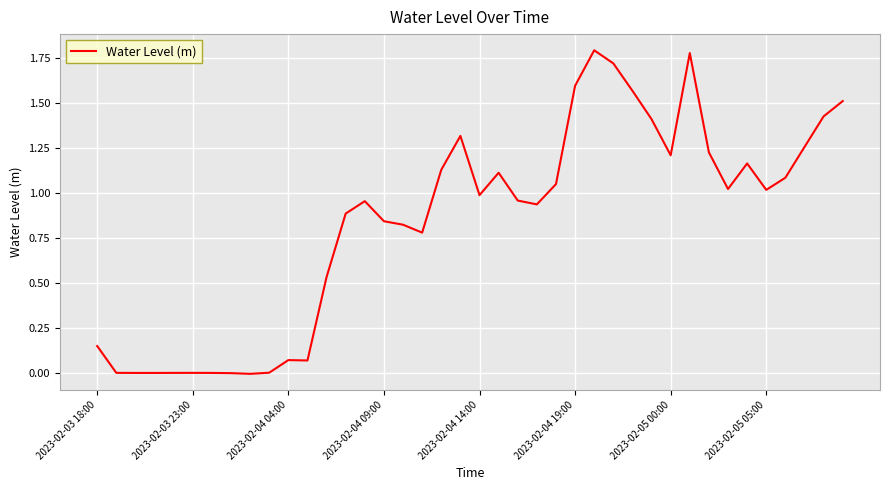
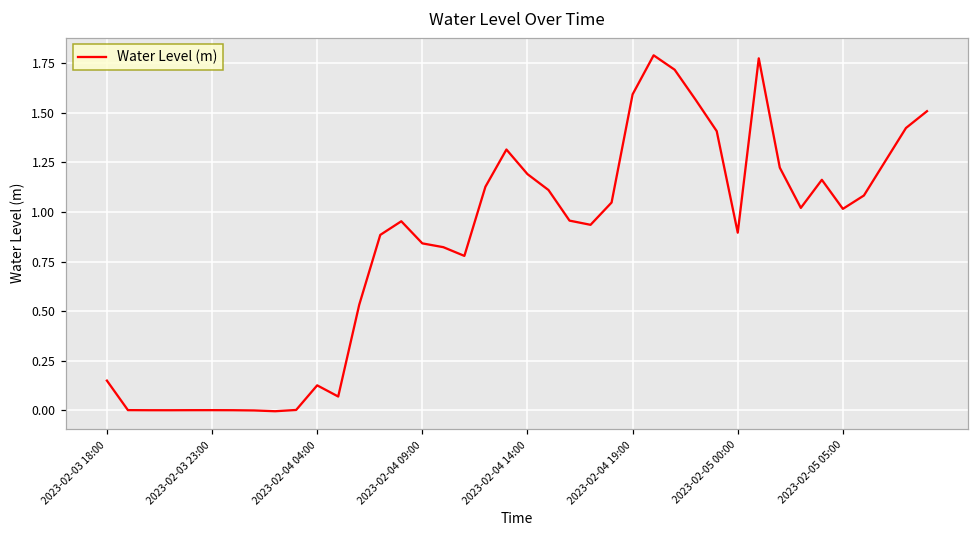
  {
    "2023-02-03 18:00": 0.15,
    "2023-02-03 23:00": 0.00,
-   "2023-02-04 04:00": 0.07,
+   "2023-02-04 04:00": 0.13,
    "2023-02-04 09:00": 0.84,
-   "2023-02-04 14:00": 0.99,
+   "2023-02-04 14:00": 1.19,
    "2023-02-04 19:00": 1.59,
-   "2023-02-05 00:00": 1.21,
+   "2023-02-05 00:00": 0.90,
    "2023-02-05 05:00": 1.02
  }
